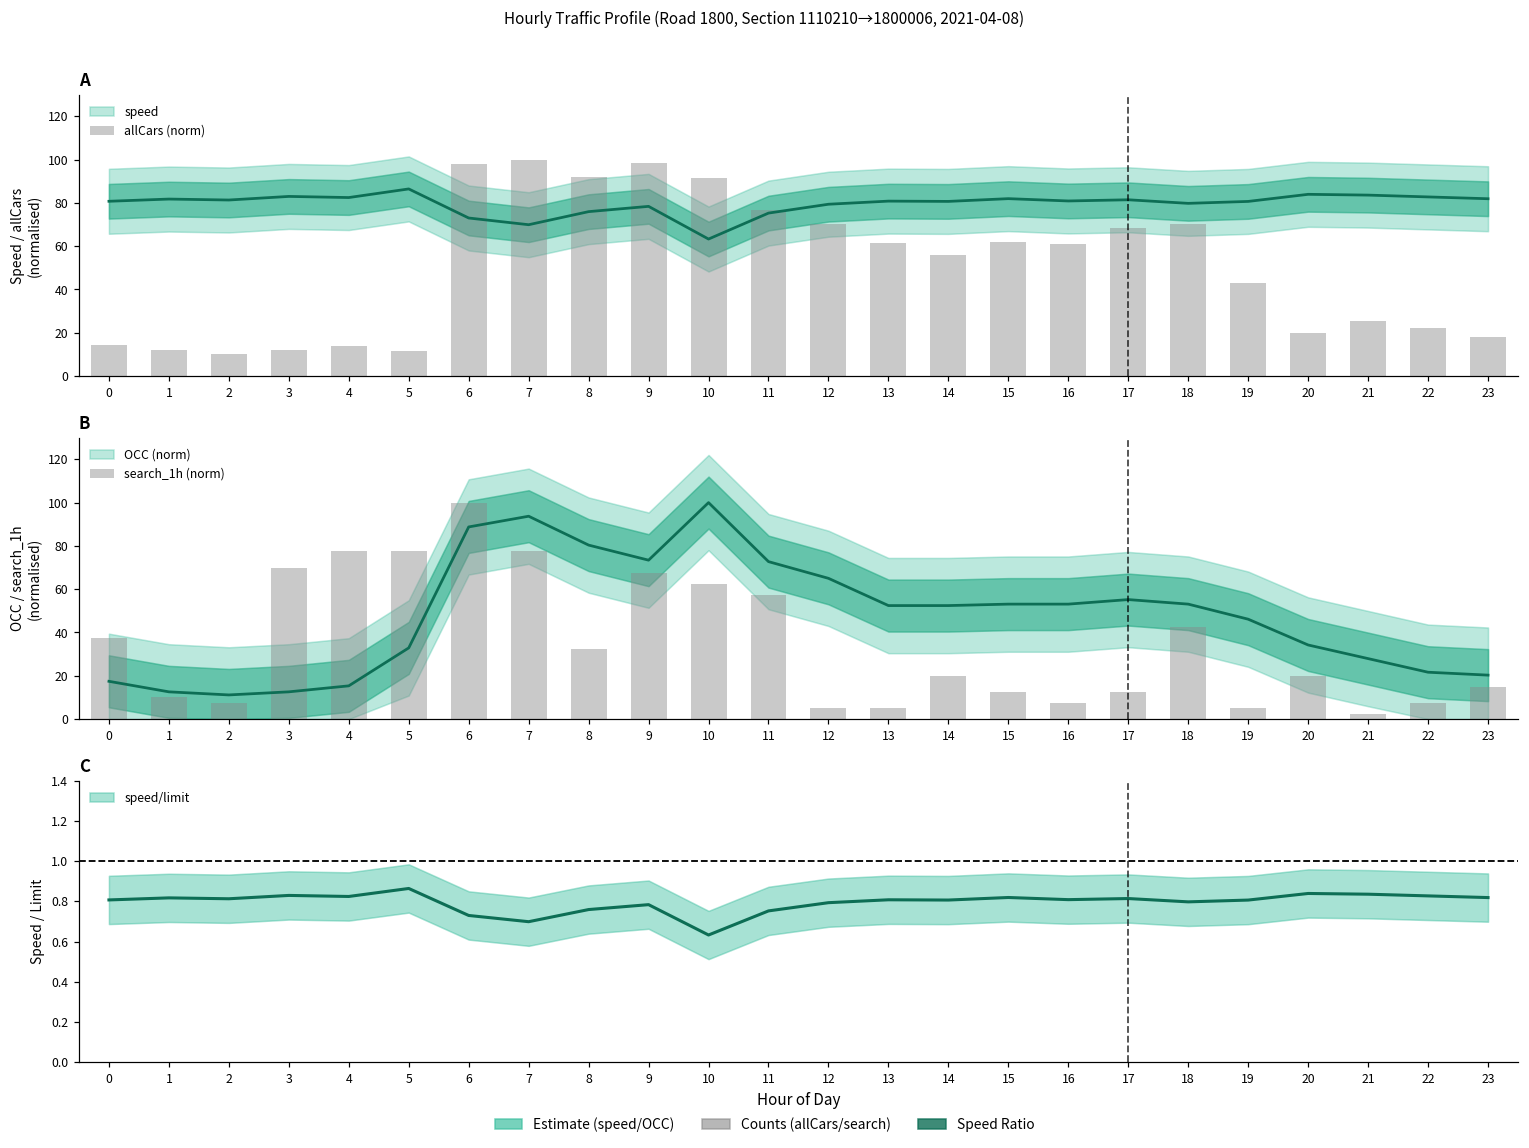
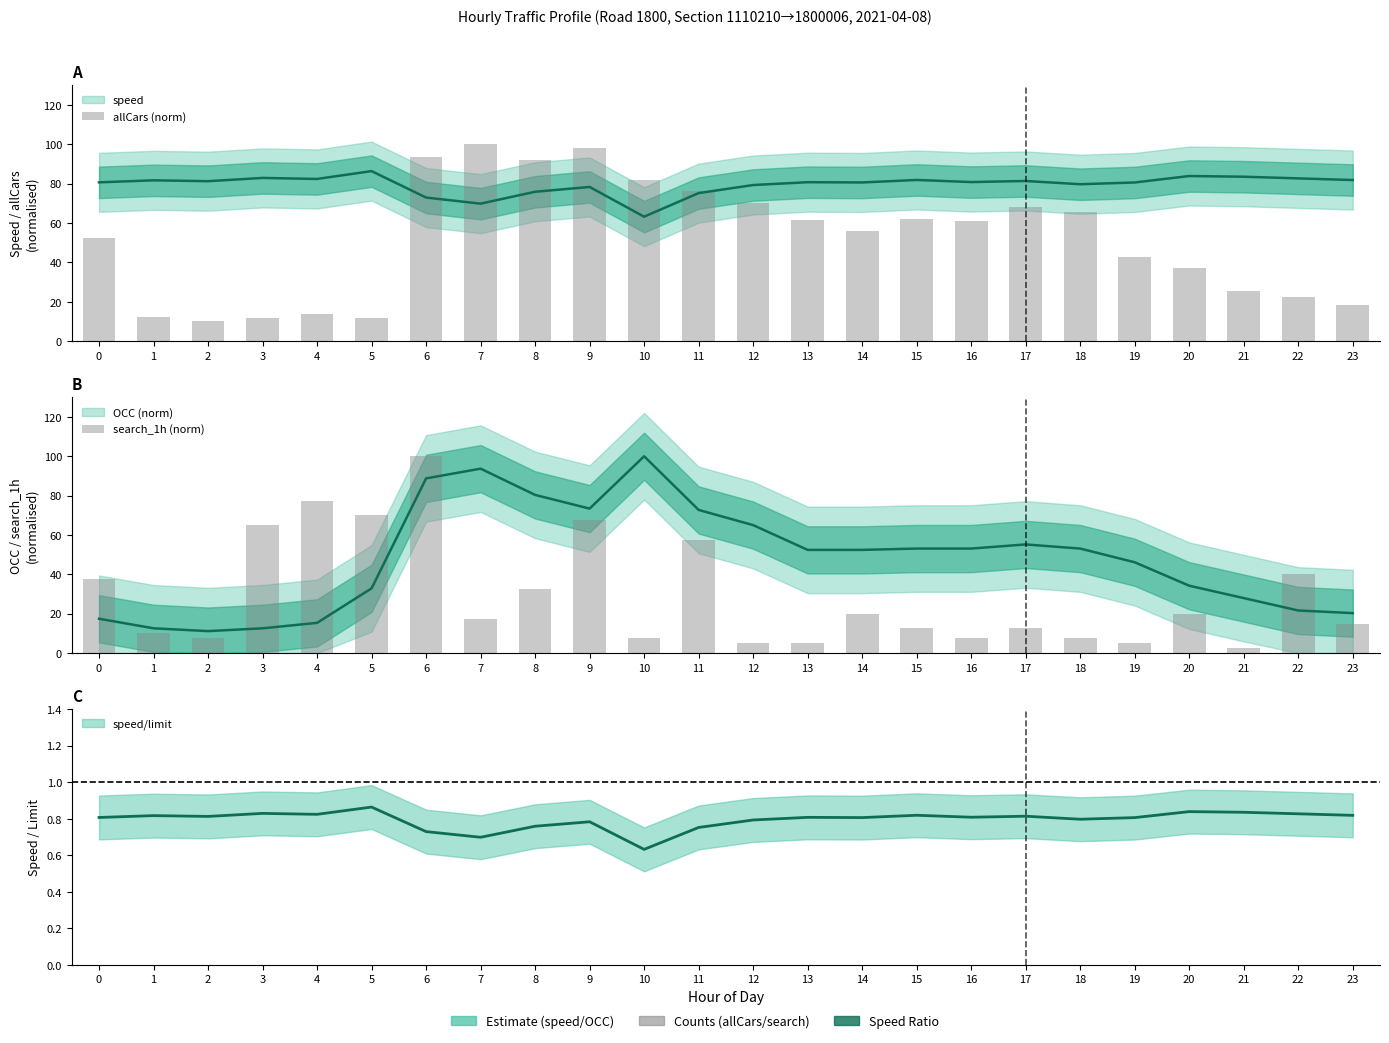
  {
    "A": {
      "allCars (norm)": {
-       "0": 14,
+       "0": 52,
        "1": 12,
        "2": 10,
        "3": 12,
        "4": 14,
        "5": 12,
-       "6": 98,
+       "6": 93,
        "7": 100,
        "8": 92,
        "9": 98,
-       "10": 92,
+       "10": 82,
        "11": 77,
        "12": 70,
        "13": 61,
        "14": 56,
        "15": 62,
        "16": 61,
        "17": 68,
-       "18": 70,
+       "18": 66,
        "19": 43,
-       "20": 20,
+       "20": 37,
        "21": 25,
        "22": 22,
        "23": 18
      }
    },
    "B": {
      "search_1h (norm)": {
        "0": 38,
        "1": 10,
        "2": 8,
-       "3": 70,
+       "3": 65,
        "4": 78,
-       "5": 78,
+       "5": 70,
        "6": 100,
-       "7": 78,
+       "7": 18,
        "8": 33,
        "9": 68,
-       "10": 63,
+       "10": 8,
        "11": 57,
        "12": 5,
        "13": 5,
        "14": 20,
        "15": 13,
        "16": 8,
        "17": 13,
-       "18": 43,
+       "18": 8,
        "19": 5,
        "20": 20,
        "21": 3,
-       "22": 8,
+       "22": 40,
        "23": 15
      }
    }
  }
